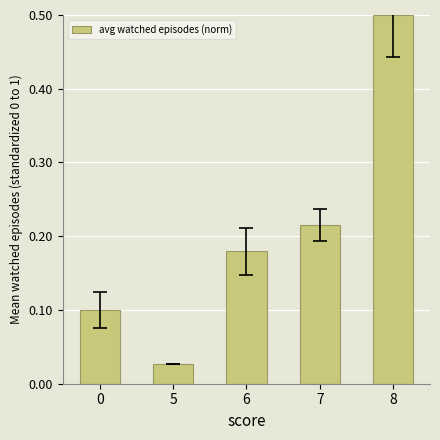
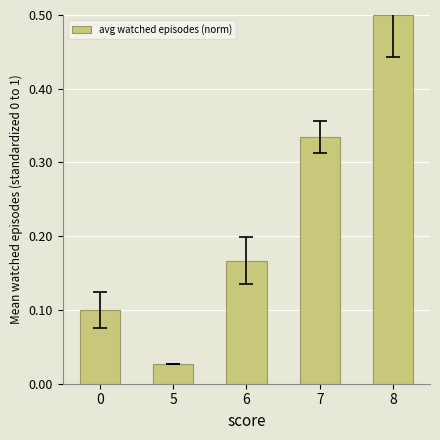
  {
    "avg watched episodes (norm)": {
      "0": 0.10,
      "5": 0.03,
-     "6": 0.18,
-     "7": 0.22,
+     "6": 0.17,
+     "7": 0.33,
      "8": 0.50
    }
  }
